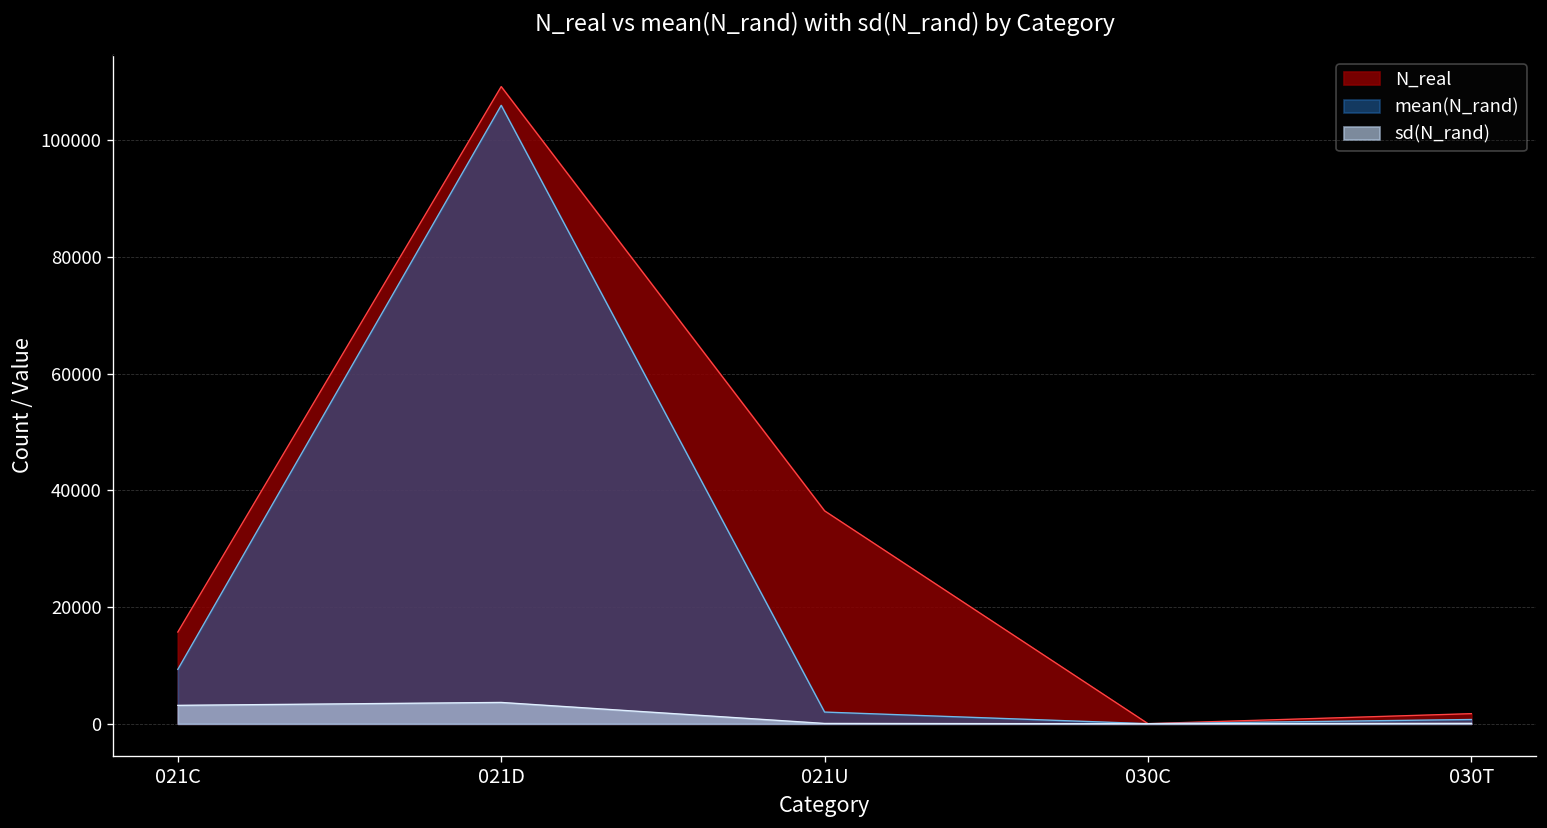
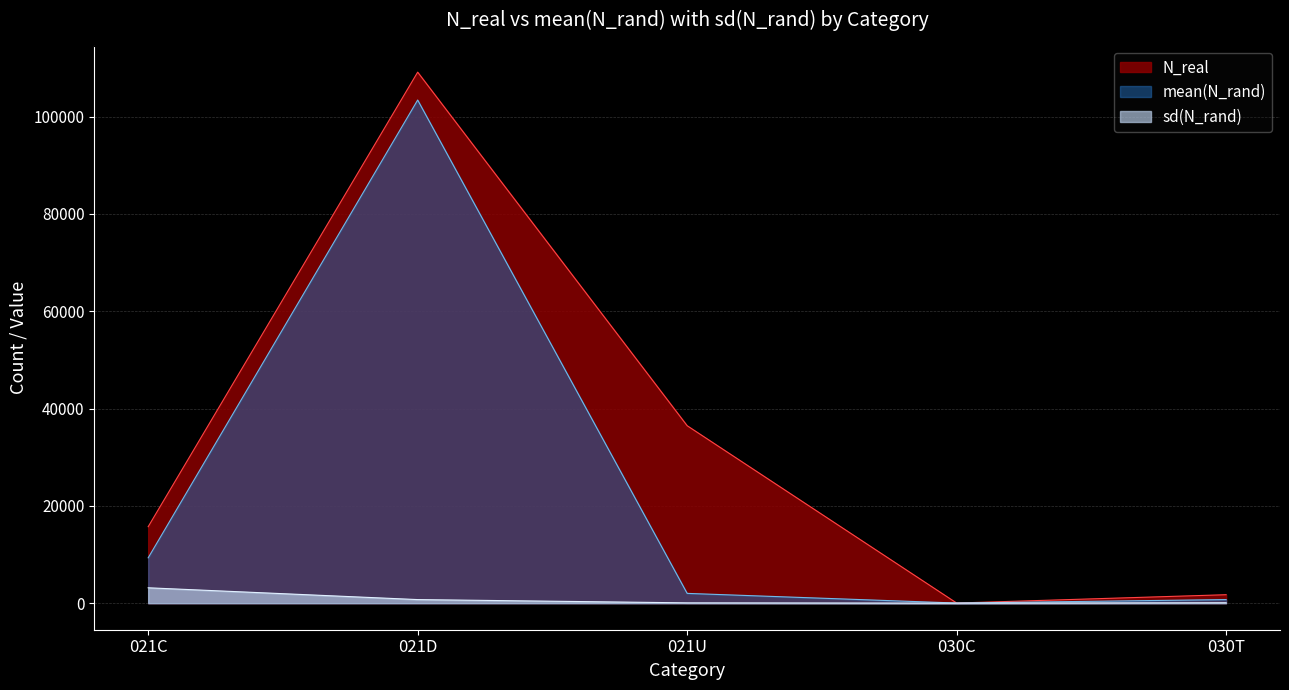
  {
    "N_real": {
      "021C": 16000,
      "021D": 109000,
      "021U": 36000,
      "030T": 2000
    },
    "mean(N_rand)": {
      "021C": 9000,
-     "021D": 106000,
+     "021D": 103000,
      "021U": 2000,
      "030T": 1000
    },
    "sd(N_rand)": {
      "021C": 3000,
-     "021D": 4000,
+     "021D": 1000,
      "021U": 0,
      "030T": 0
    }
  }
